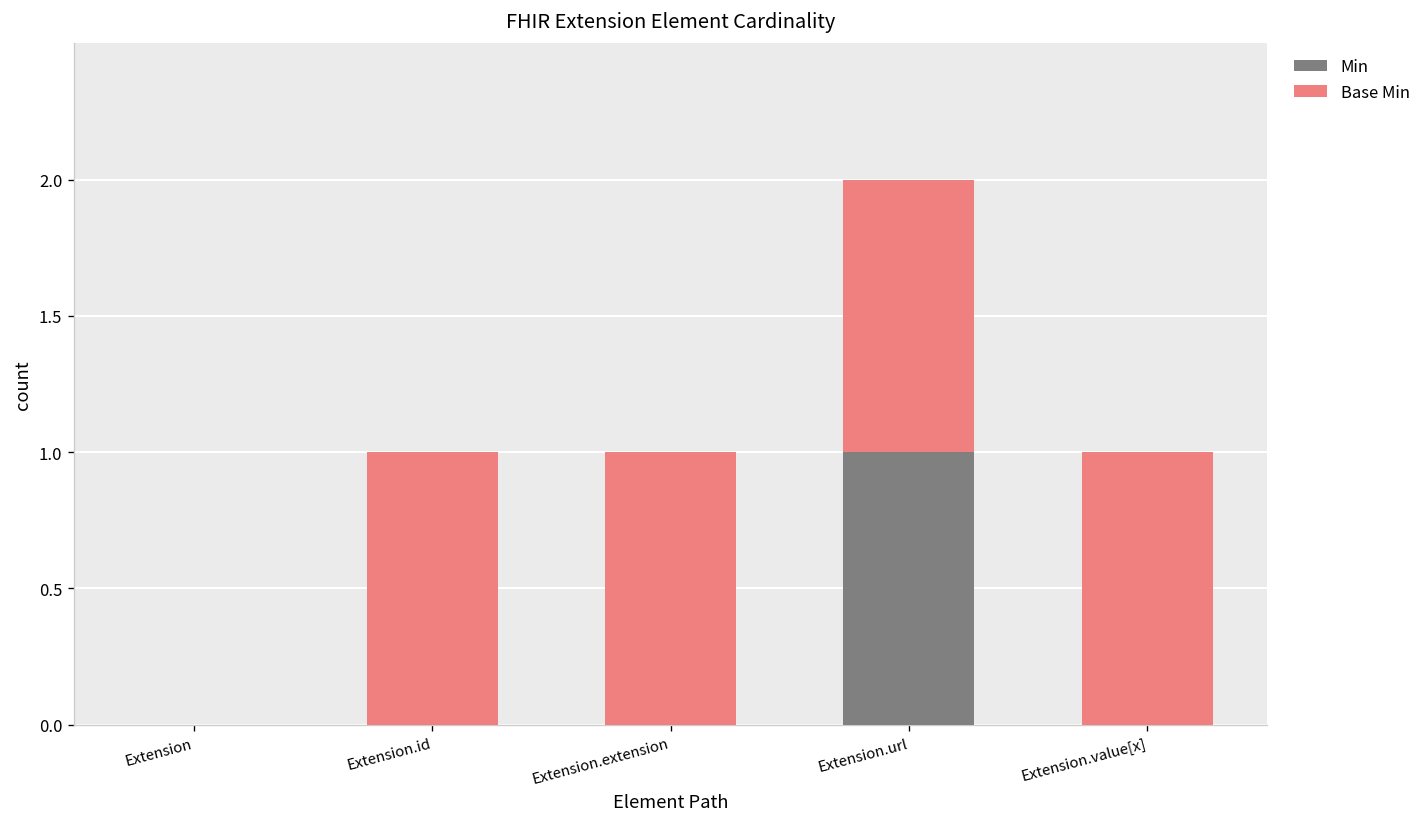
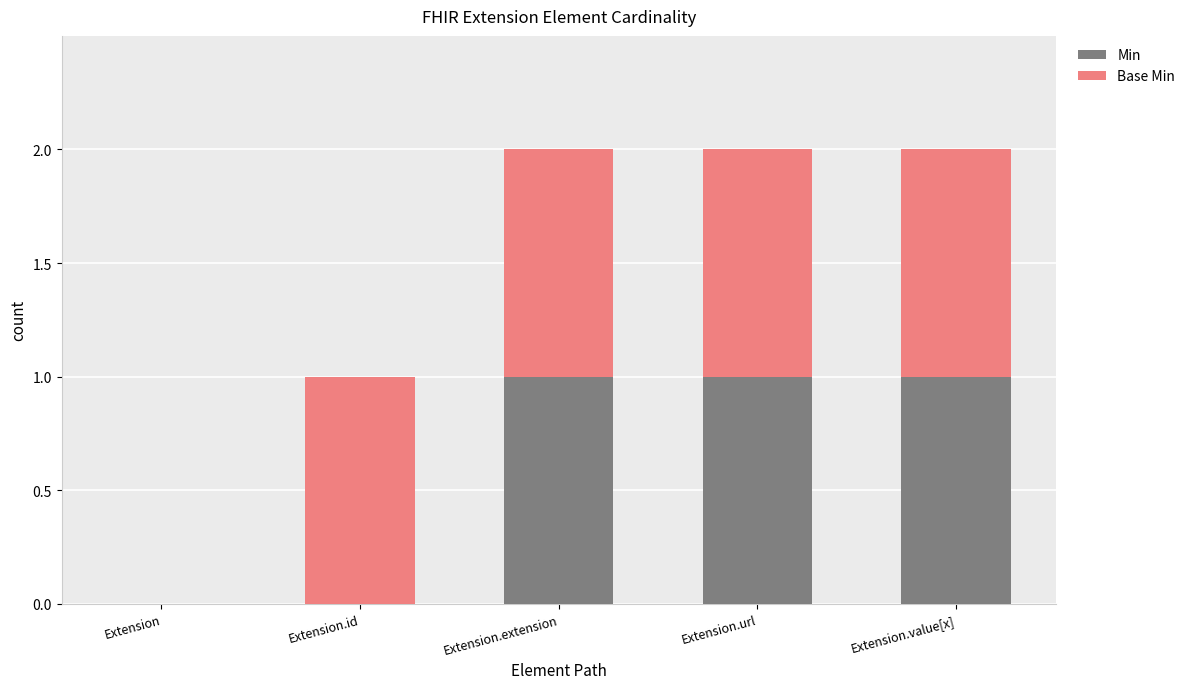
  {
    "Min": {
      "Extension": 0,
      "Extension.id": 0,
-     "Extension.extension": 0,
+     "Extension.extension": 1,
      "Extension.url": 1,
-     "Extension.value[x]": 0
+     "Extension.value[x]": 1
    },
    "Base Min": {
      "Extension": 0,
      "Extension.id": 1,
      "Extension.extension": 1,
      "Extension.url": 1,
      "Extension.value[x]": 1
    }
  }
